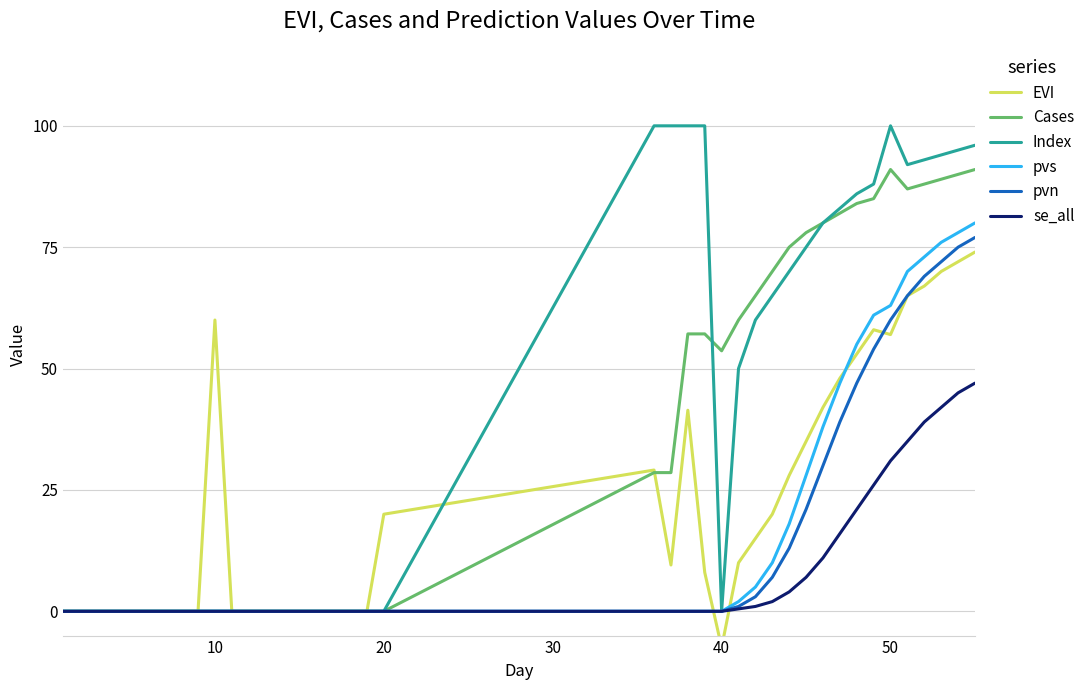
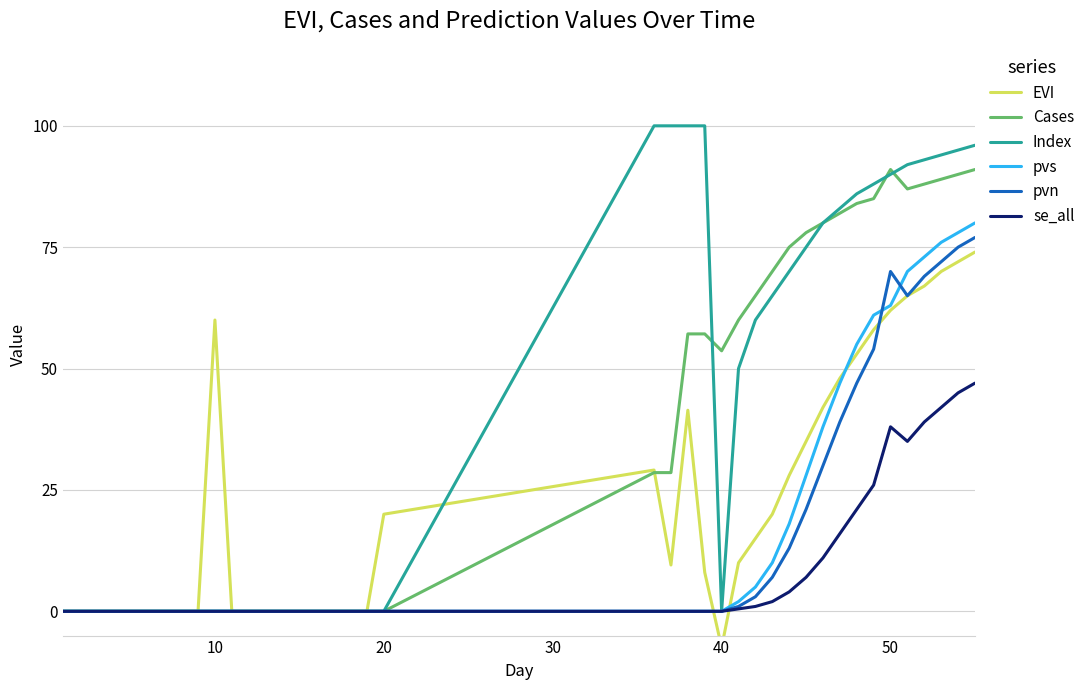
  {
    "EVI": {
      "10": 60,
      "20": 20,
-     "50": 57
+     "50": 62
    },
    "Cases": {
      "40": 54,
      "50": 91
    },
    "Index": {
-     "50": 100
+     "50": 90
    },
    "pvs": {
      "50": 63
    },
    "pvn": {
-     "50": 60
+     "50": 70
    },
    "se_all": {
-     "50": 31
+     "50": 38
    }
  }
